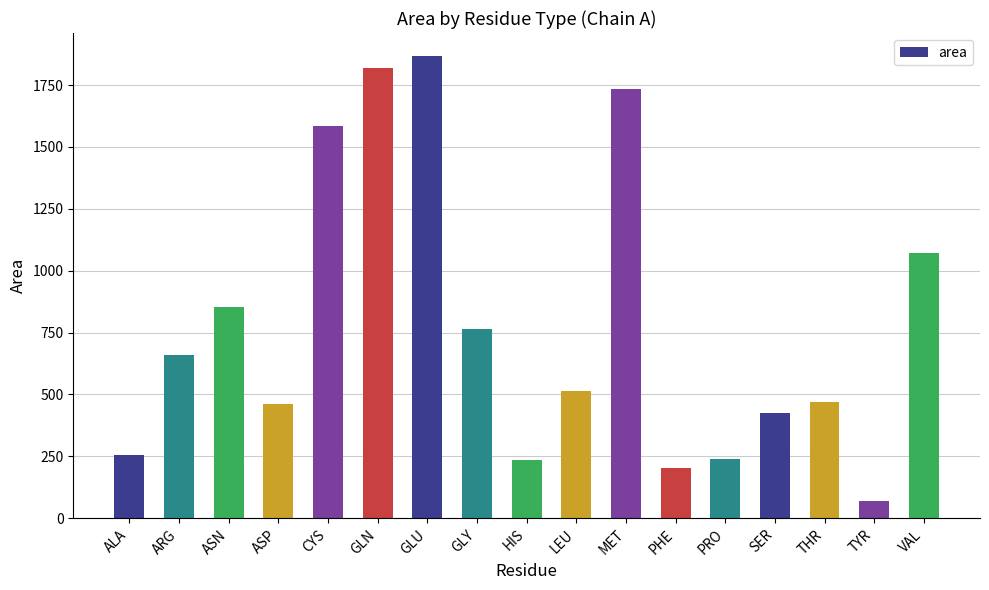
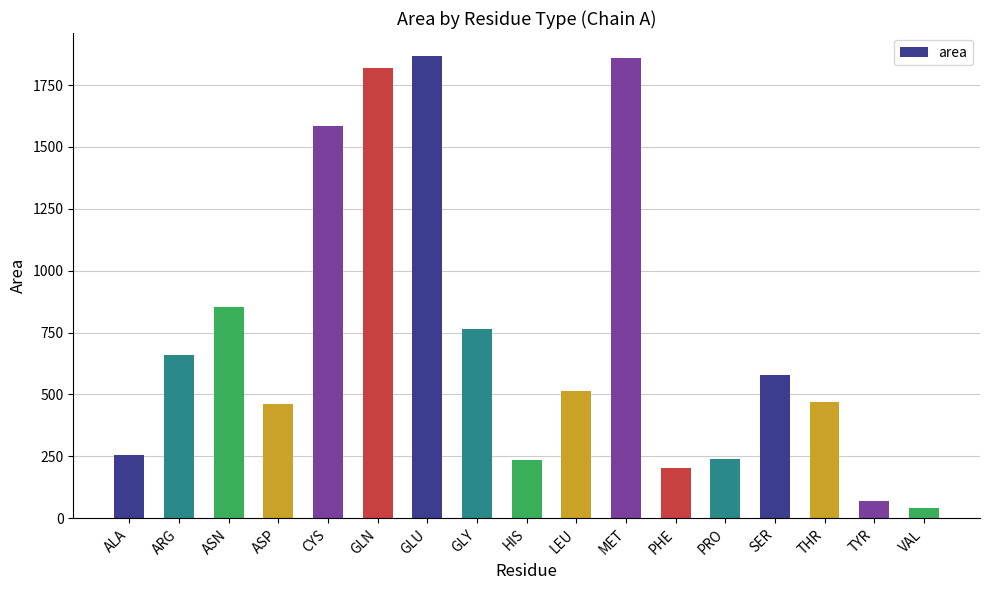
  {
    "ALA": 250,
    "ARG": 660,
    "ASN": 850,
    "ASP": 460,
    "CYS": 1590,
    "GLN": 1820,
    "GLU": 1870,
    "GLY": 760,
    "HIS": 230,
    "LEU": 510,
-   "MET": 1730,
+   "MET": 1860,
    "PHE": 200,
    "PRO": 240,
-   "SER": 430,
+   "SER": 580,
    "THR": 470,
    "TYR": 70,
-   "VAL": 1070
+   "VAL": 40
  }
